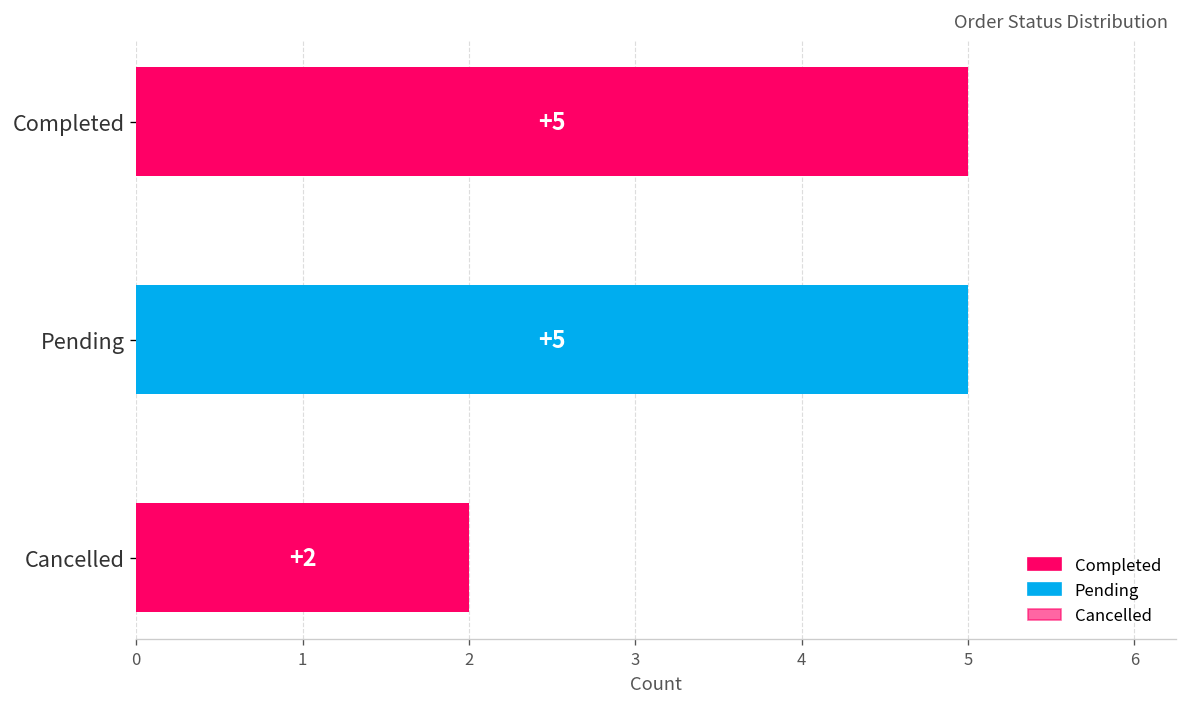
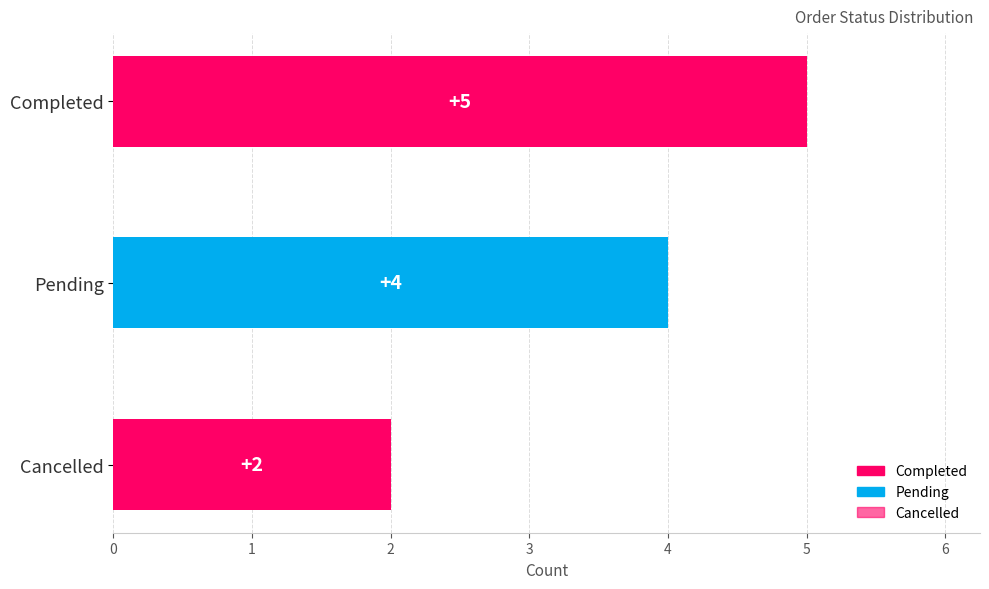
  {
    "Completed": "+5",
-   "Pending": "+5",
+   "Pending": "+4",
    "Cancelled": "+2"
  }
